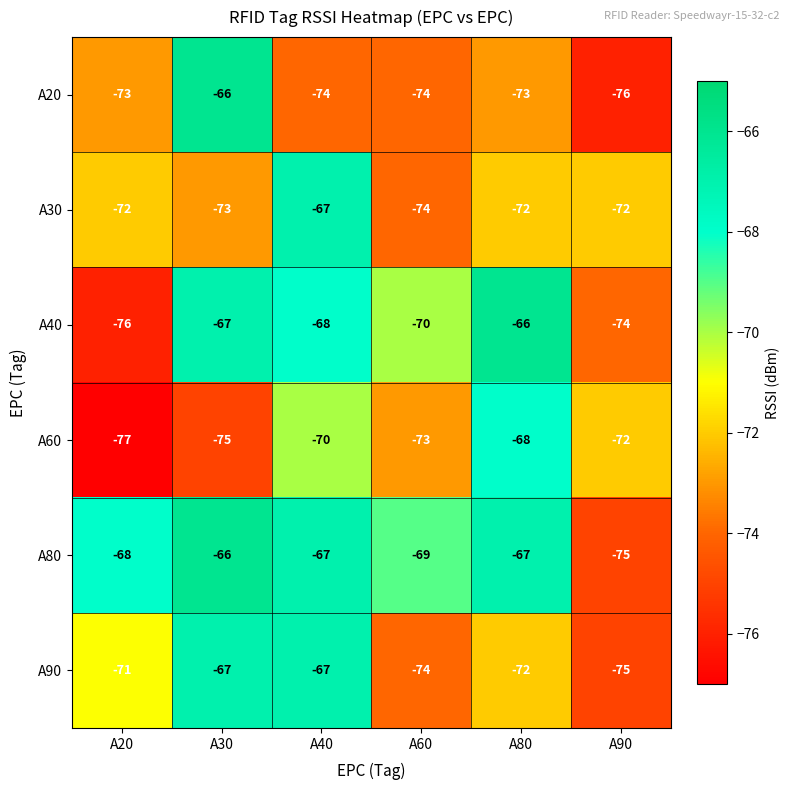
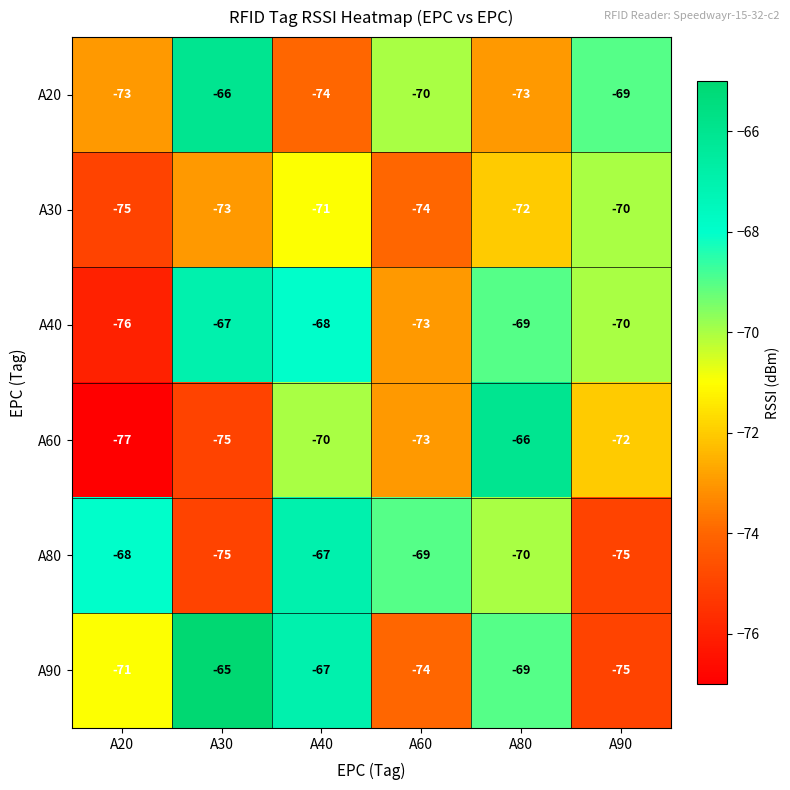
  {
    "A20": {
      "A20": -73,
      "A30": -66,
      "A40": -74,
-     "A60": -74,
+     "A60": -70,
      "A80": -73,
-     "A90": -76
+     "A90": -69
    },
    "A30": {
-     "A20": -72,
+     "A20": -75,
      "A30": -73,
-     "A40": -67,
+     "A40": -71,
      "A60": -74,
      "A80": -72,
-     "A90": -72
+     "A90": -70
    },
    "A40": {
      "A20": -76,
      "A30": -67,
      "A40": -68,
-     "A60": -70,
-     "A80": -66,
-     "A90": -74
+     "A60": -73,
+     "A80": -69,
+     "A90": -70
    },
    "A60": {
      "A20": -77,
      "A30": -75,
      "A40": -70,
      "A60": -73,
-     "A80": -68,
+     "A80": -66,
      "A90": -72
    },
    "A80": {
      "A20": -68,
-     "A30": -66,
+     "A30": -75,
      "A40": -67,
      "A60": -69,
-     "A80": -67,
+     "A80": -70,
      "A90": -75
    },
    "A90": {
      "A20": -71,
-     "A30": -67,
+     "A30": -65,
      "A40": -67,
      "A60": -74,
-     "A80": -72,
+     "A80": -69,
      "A90": -75
    }
  }
